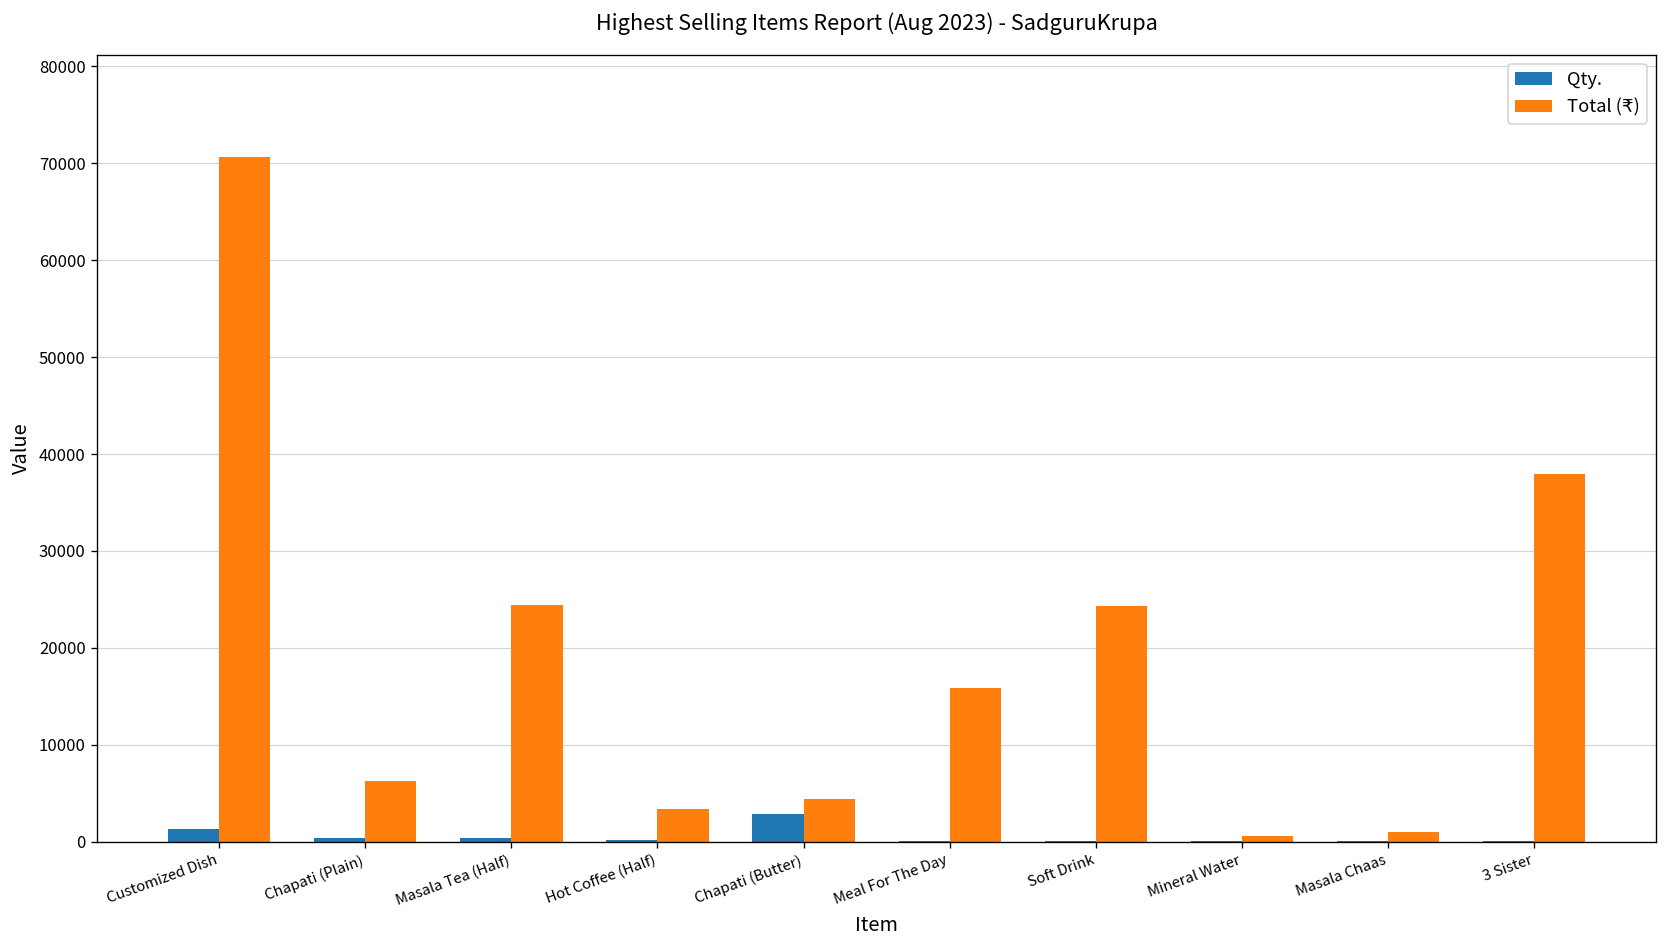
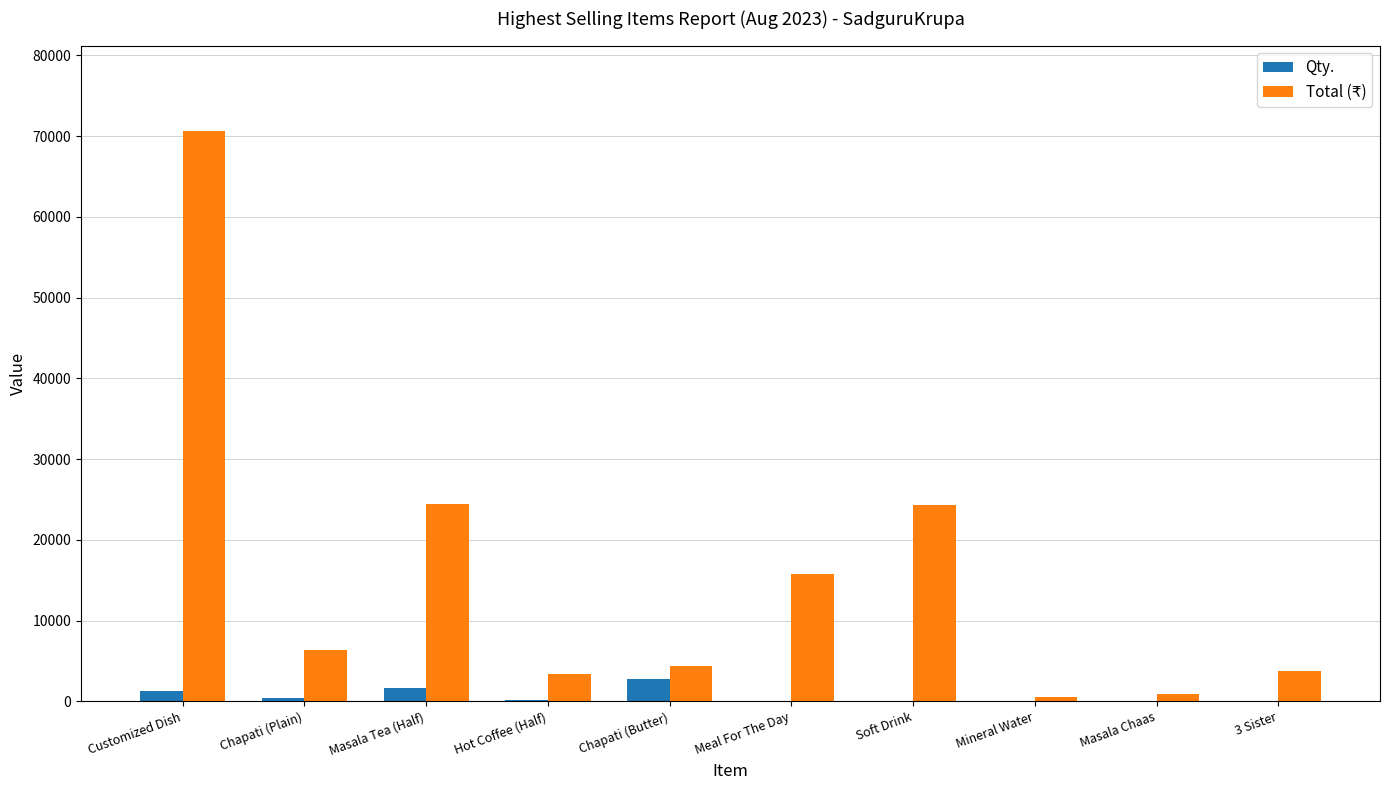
  {
    "Qty.": {
      "Customized Dish": 1000,
      "Chapati (Plain)": 0,
-     "Masala Tea (Half)": 0,
+     "Masala Tea (Half)": 2000,
      "Chapati (Butter)": 3000
    },
    "Total (₹)": {
      "Customized Dish": 71000,
      "Chapati (Plain)": 6000,
      "Masala Tea (Half)": 24000,
      "Hot Coffee (Half)": 3000,
      "Chapati (Butter)": 4000,
      "Meal For The Day": 16000,
      "Soft Drink": 24000,
      "Mineral Water": 1000,
      "Masala Chaas": 1000,
-     "3 Sister": 38000
+     "3 Sister": 4000
    }
  }
